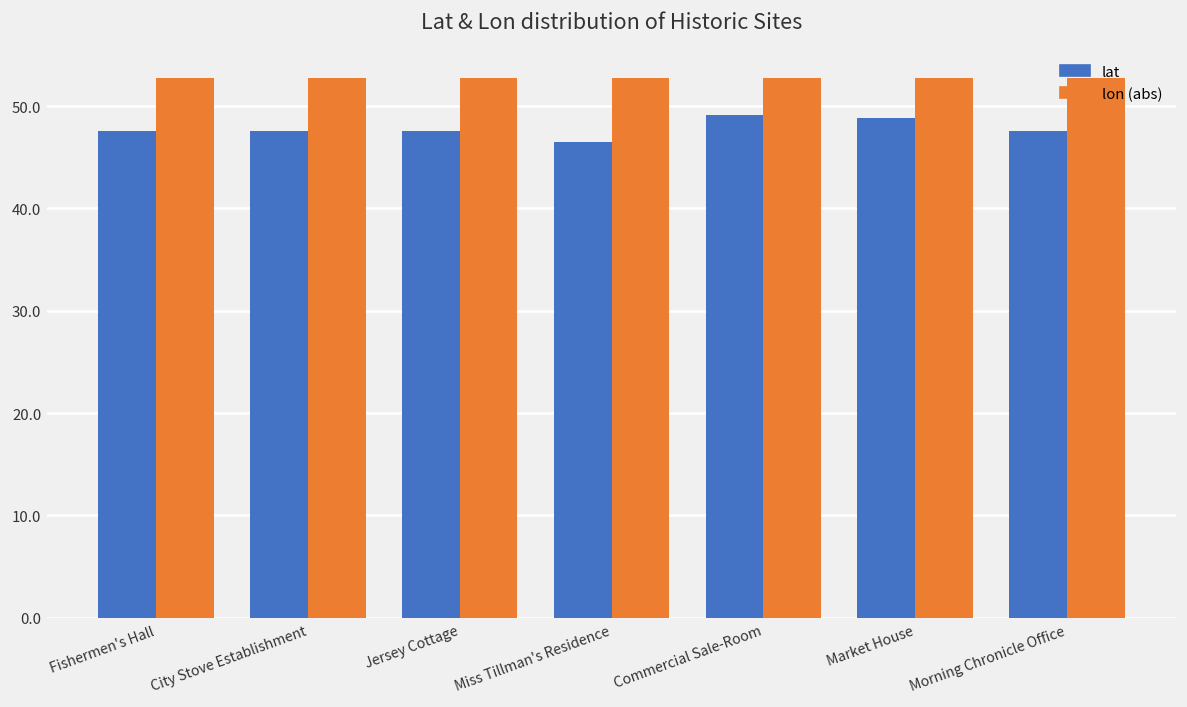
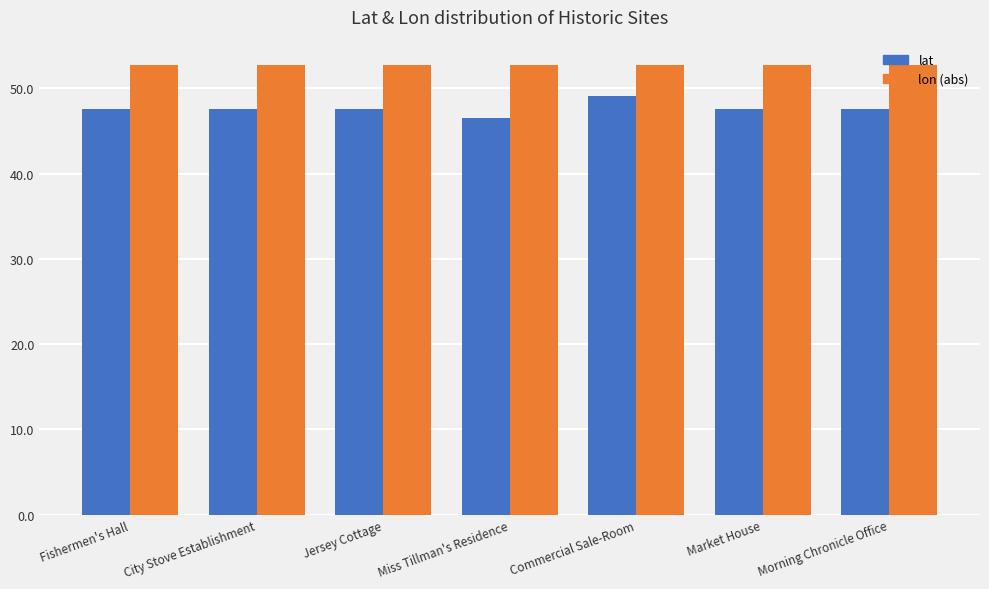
  {
    "lat": {
      "Fishermen's Hall": 48,
      "City Stove Establishment": 48,
      "Jersey Cottage": 48,
      "Miss Tillman's Residence": 47,
      "Commercial Sale-Room": 49,
-     "Market House": 49,
+     "Market House": 48,
      "Morning Chronicle Office": 48
    },
    "lon (abs)": {
      "Fishermen's Hall": 53,
      "City Stove Establishment": 53,
      "Jersey Cottage": 53,
      "Miss Tillman's Residence": 53,
      "Commercial Sale-Room": 53,
      "Market House": 53,
      "Morning Chronicle Office": 53
    }
  }
